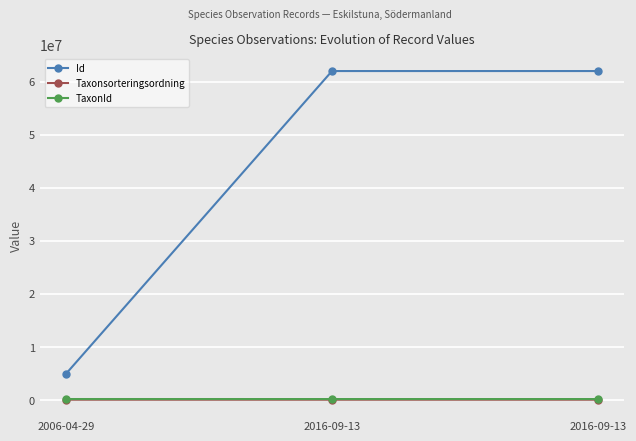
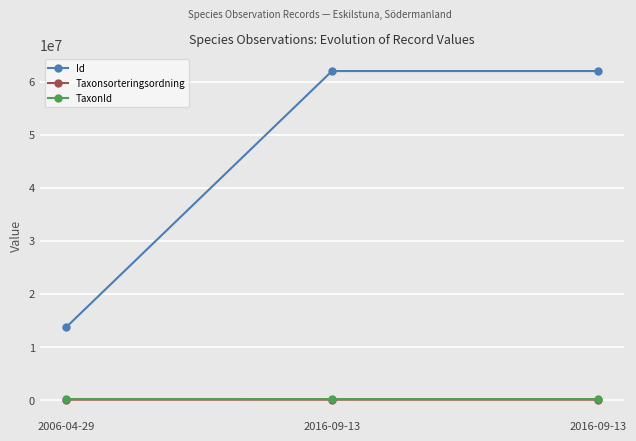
  {
    "Id": {
-     "2006-04-29": 5000000
+     "2006-04-29": 14000000
    },
    "TaxonId": {
      "2006-04-29": 0
    }
  }
